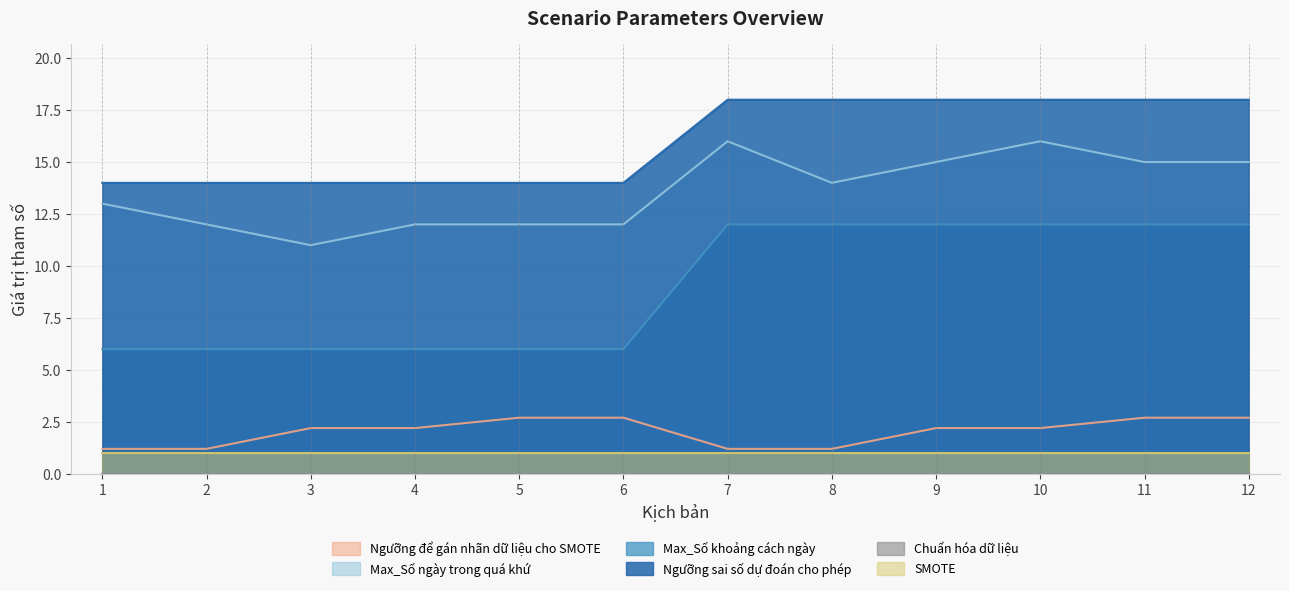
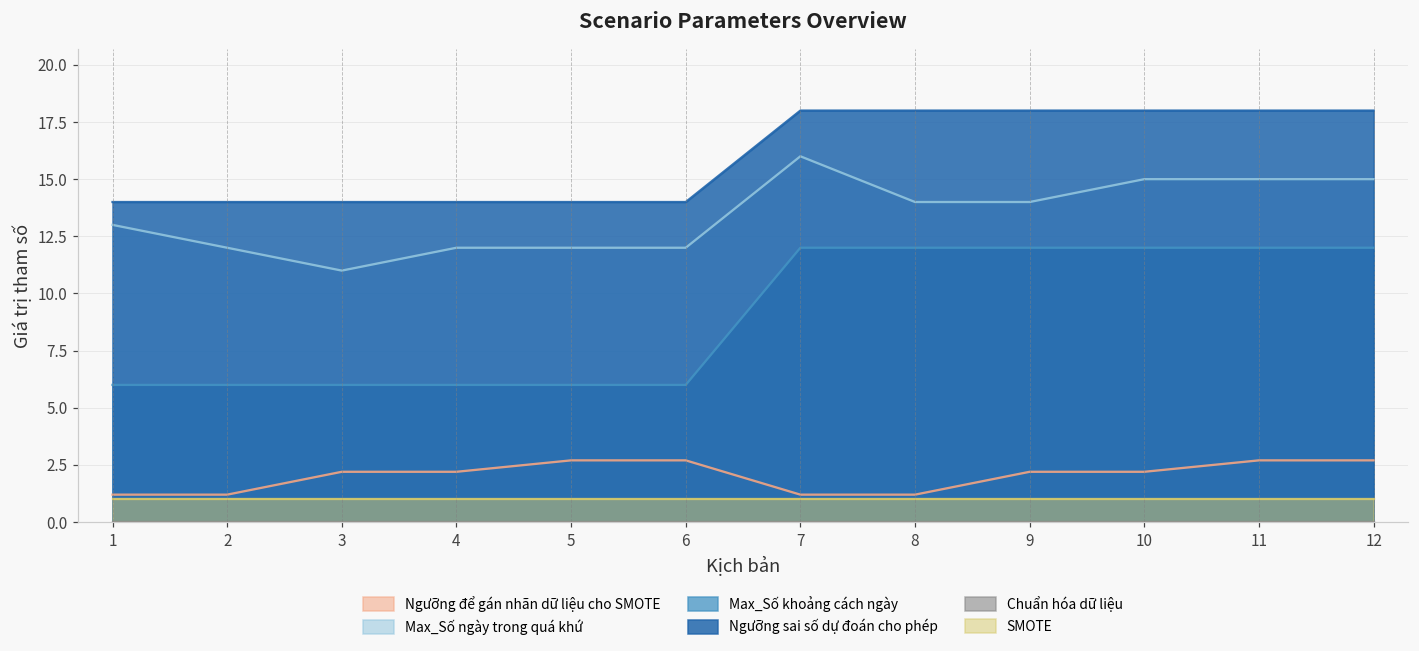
  {
    "Max_Số ngày trong quá khứ": {
      "1": 13,
      "2": 12,
      "3": 11,
      "4": 12,
      "5": 12,
      "6": 12,
      "7": 16,
      "8": 14,
-     "9": 15,
-     "10": 16,
+     "9": 14,
+     "10": 15,
      "11": 15,
      "12": 15
    },
    "Max_Số khoảng cách ngày": {
      "1": 6,
      "2": 6,
      "3": 6,
      "4": 6,
      "5": 6,
      "6": 6,
      "7": 12,
      "8": 12,
      "9": 12,
      "10": 12,
      "11": 12,
      "12": 12
    },
    "Ngưỡng sai số dự đoán cho phép": {
      "1": 14,
      "2": 14,
      "3": 14,
      "4": 14,
      "5": 14,
      "6": 14,
      "7": 18,
      "8": 18,
      "9": 18,
      "10": 18,
      "11": 18,
      "12": 18
    },
    "Chuẩn hóa dữ liệu": {
      "1": 0,
      "2": 0,
      "3": 0,
      "4": 0,
      "5": 0,
      "6": 0,
      "7": 0,
      "8": 0,
      "9": 0,
      "10": 0,
      "11": 0,
      "12": 0
    }
  }
